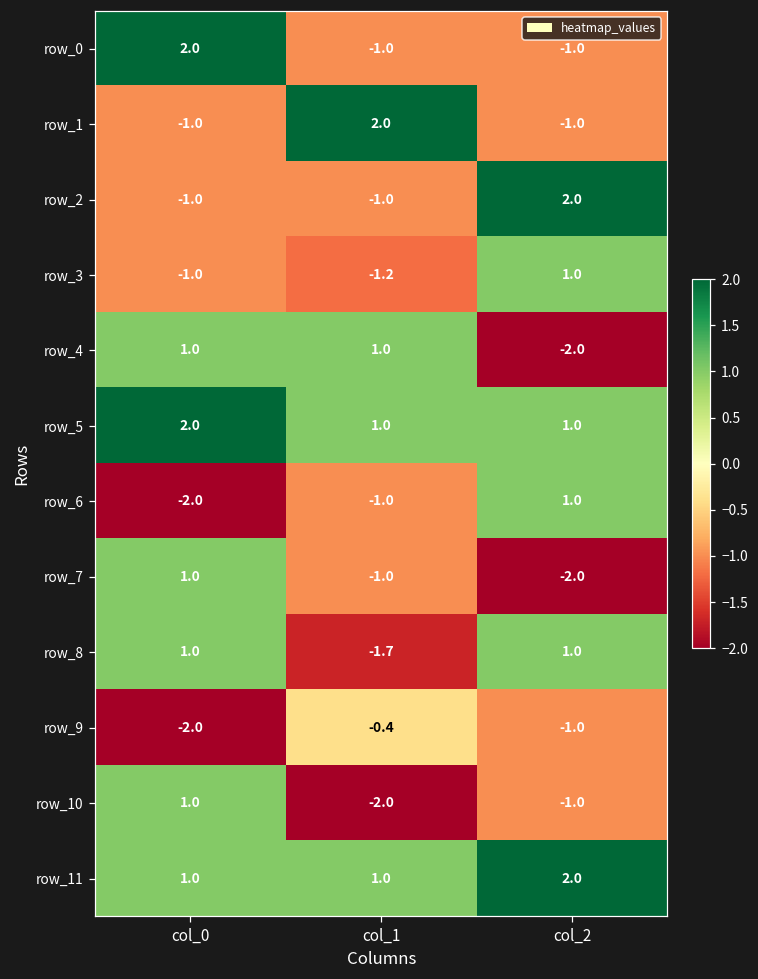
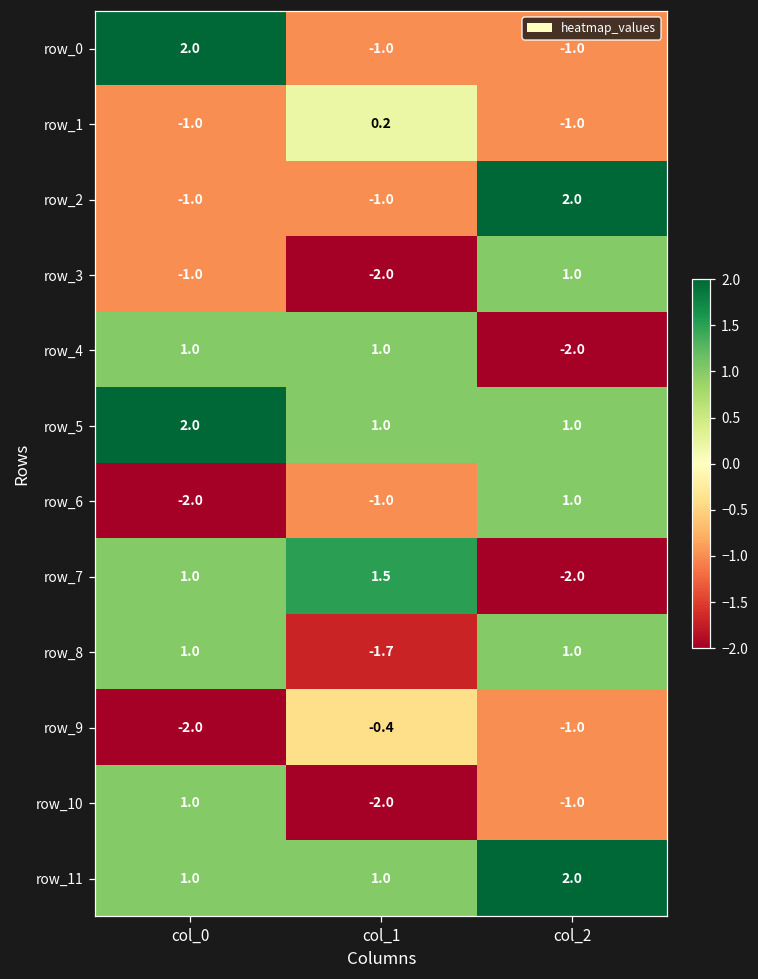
  {
    "row_0": {
      "col_0": 2.0,
      "col_1": -1.0,
      "col_2": -1.0
    },
    "row_1": {
      "col_0": -1.0,
-     "col_1": 2.0,
+     "col_1": 0.2,
      "col_2": -1.0
    },
    "row_2": {
      "col_0": -1.0,
      "col_1": -1.0,
      "col_2": 2.0
    },
    "row_3": {
      "col_0": -1.0,
-     "col_1": -1.2,
+     "col_1": -2.0,
      "col_2": 1.0
    },
    "row_4": {
      "col_0": 1.0,
      "col_1": 1.0,
      "col_2": -2.0
    },
    "row_5": {
      "col_0": 2.0,
      "col_1": 1.0,
      "col_2": 1.0
    },
    "row_6": {
      "col_0": -2.0,
      "col_1": -1.0,
      "col_2": 1.0
    },
    "row_7": {
      "col_0": 1.0,
-     "col_1": -1.0,
+     "col_1": 1.5,
      "col_2": -2.0
    },
    "row_8": {
      "col_0": 1.0,
      "col_1": -1.7,
      "col_2": 1.0
    },
    "row_9": {
      "col_0": -2.0,
      "col_1": -0.4,
      "col_2": -1.0
    },
    "row_10": {
      "col_0": 1.0,
      "col_1": -2.0,
      "col_2": -1.0
    },
    "row_11": {
      "col_0": 1.0,
      "col_1": 1.0,
      "col_2": 2.0
    }
  }
